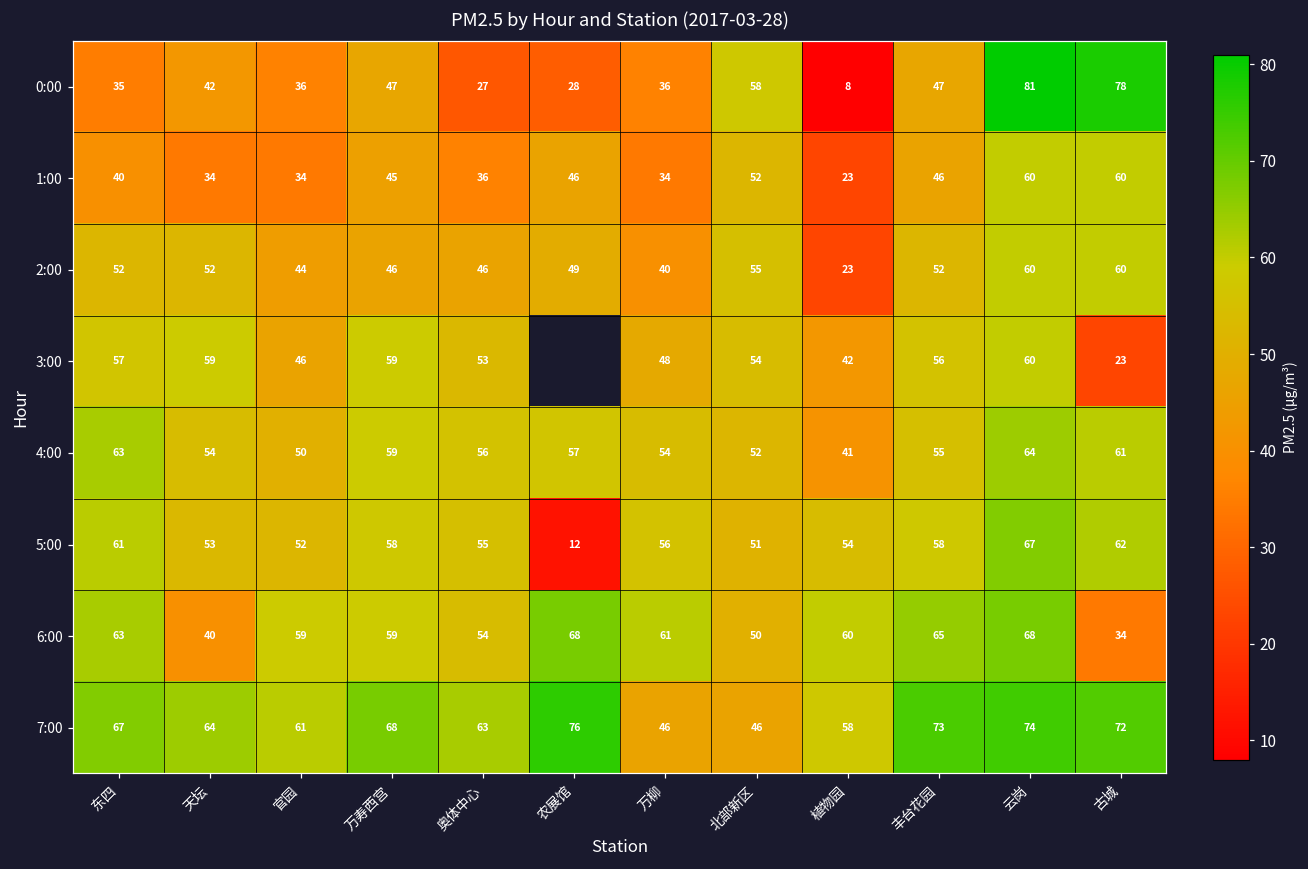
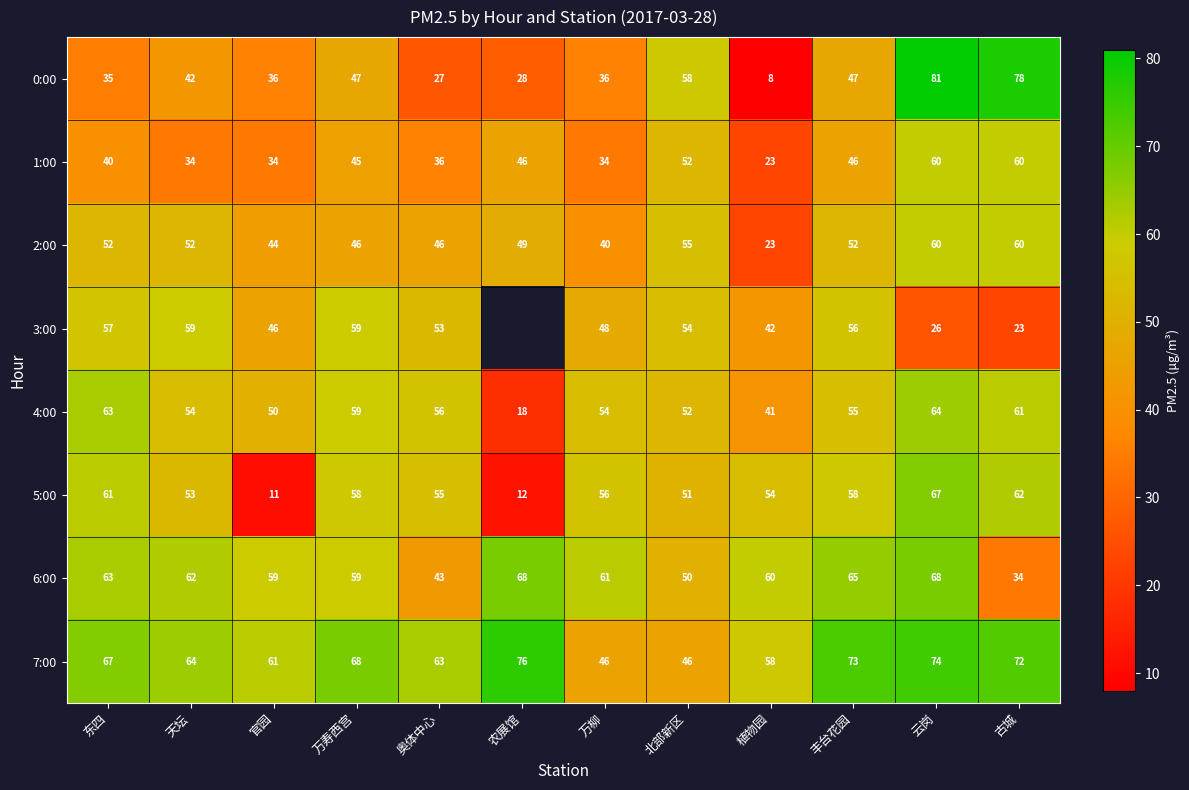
  {
    "0:00": {
      "东四": 35,
      "天坛": 42,
      "官园": 36,
      "万寿西宫": 47,
      "奥体中心": 27,
      "农展馆": 28,
      "万柳": 36,
      "北部新区": 58,
      "植物园": 8,
      "丰台花园": 47,
      "云岗": 81,
      "古城": 78
    },
    "1:00": {
      "东四": 40,
      "天坛": 34,
      "官园": 34,
      "万寿西宫": 45,
      "奥体中心": 36,
      "农展馆": 46,
      "万柳": 34,
      "北部新区": 52,
      "植物园": 23,
      "丰台花园": 46,
      "云岗": 60,
      "古城": 60
    },
    "2:00": {
      "东四": 52,
      "天坛": 52,
      "官园": 44,
      "万寿西宫": 46,
      "奥体中心": 46,
      "农展馆": 49,
      "万柳": 40,
      "北部新区": 55,
      "植物园": 23,
      "丰台花园": 52,
      "云岗": 60,
      "古城": 60
    },
    "3:00": {
      "东四": 57,
      "天坛": 59,
      "官园": 46,
      "万寿西宫": 59,
      "奥体中心": 53,
      "万柳": 48,
      "北部新区": 54,
      "植物园": 42,
      "丰台花园": 56,
-     "云岗": 60,
+     "云岗": 26,
      "古城": 23
    },
    "4:00": {
      "东四": 63,
      "天坛": 54,
      "官园": 50,
      "万寿西宫": 59,
      "奥体中心": 56,
-     "农展馆": 57,
+     "农展馆": 18,
      "万柳": 54,
      "北部新区": 52,
      "植物园": 41,
      "丰台花园": 55,
      "云岗": 64,
      "古城": 61
    },
    "5:00": {
      "东四": 61,
      "天坛": 53,
-     "官园": 52,
+     "官园": 11,
      "万寿西宫": 58,
      "奥体中心": 55,
      "农展馆": 12,
      "万柳": 56,
      "北部新区": 51,
      "植物园": 54,
      "丰台花园": 58,
      "云岗": 67,
      "古城": 62
    },
    "6:00": {
      "东四": 63,
-     "天坛": 40,
+     "天坛": 62,
      "官园": 59,
      "万寿西宫": 59,
-     "奥体中心": 54,
+     "奥体中心": 43,
      "农展馆": 68,
      "万柳": 61,
      "北部新区": 50,
      "植物园": 60,
      "丰台花园": 65,
      "云岗": 68,
      "古城": 34
    },
    "7:00": {
      "东四": 67,
      "天坛": 64,
      "官园": 61,
      "万寿西宫": 68,
      "奥体中心": 63,
      "农展馆": 76,
      "万柳": 46,
      "北部新区": 46,
      "植物园": 58,
      "丰台花园": 73,
      "云岗": 74,
      "古城": 72
    }
  }
